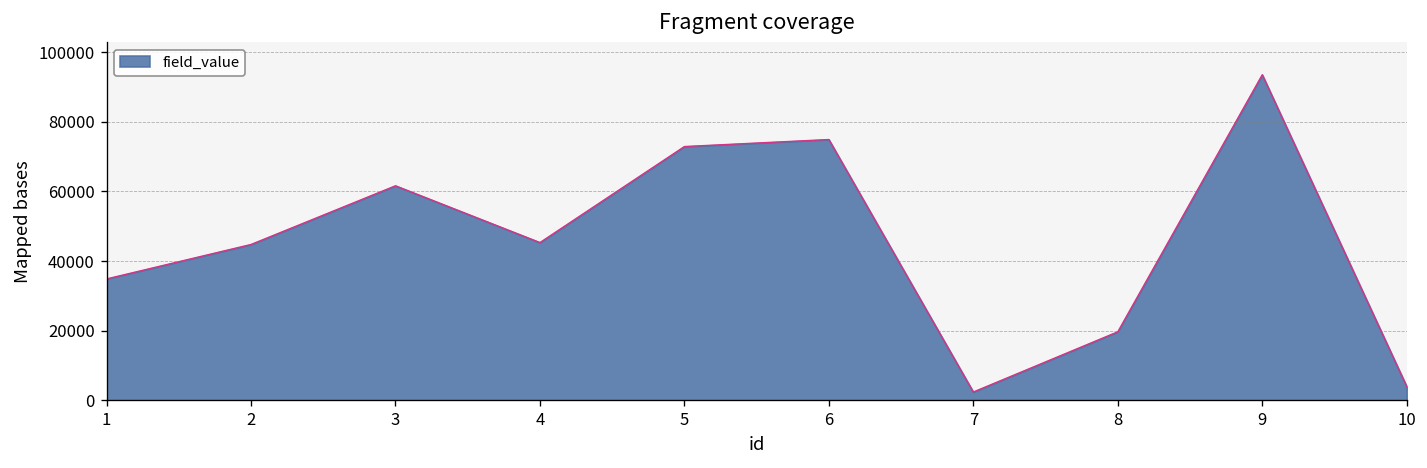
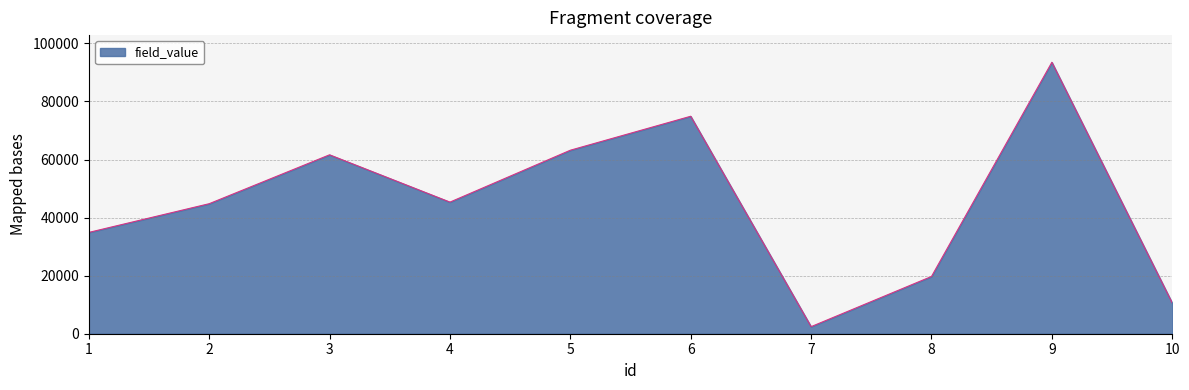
  {
    "1": 35000,
    "2": 45000,
    "3": 62000,
    "4": 45000,
-   "5": 73000,
+   "5": 63000,
    "6": 75000,
    "7": 2000,
    "8": 20000,
    "9": 94000,
-   "10": 4000
+   "10": 11000
  }
